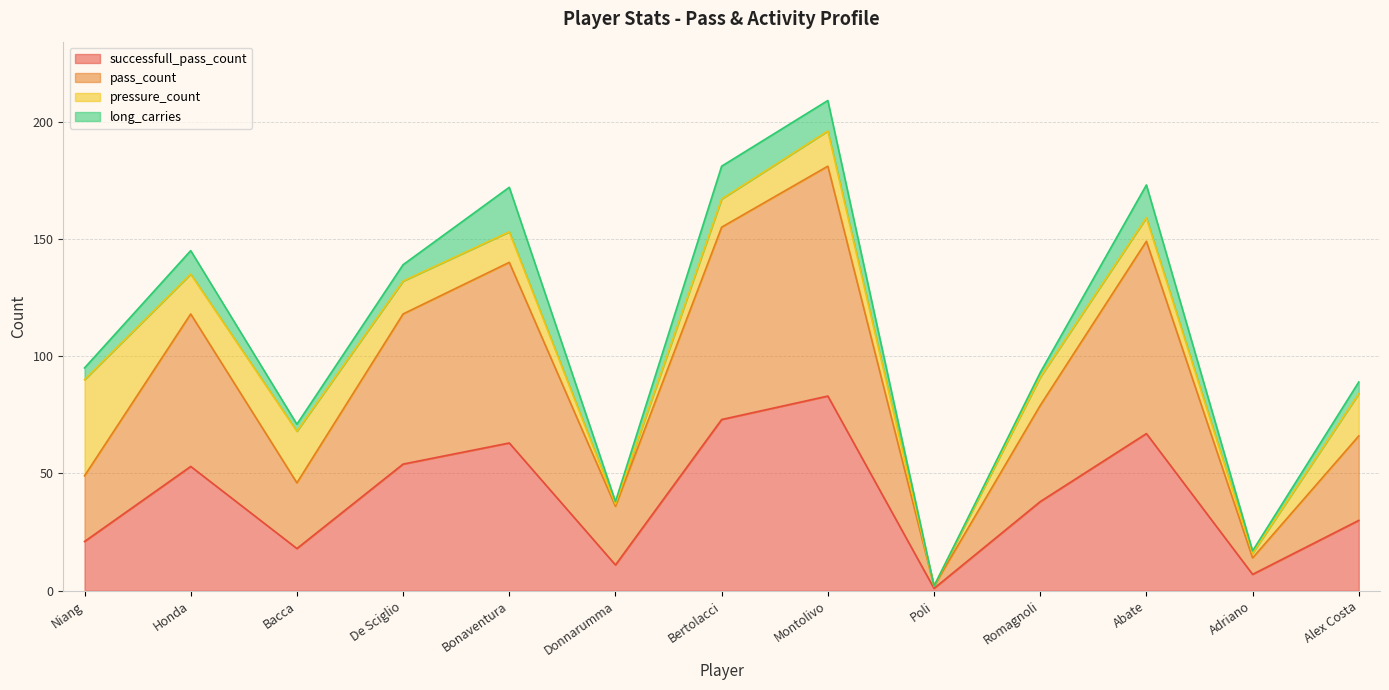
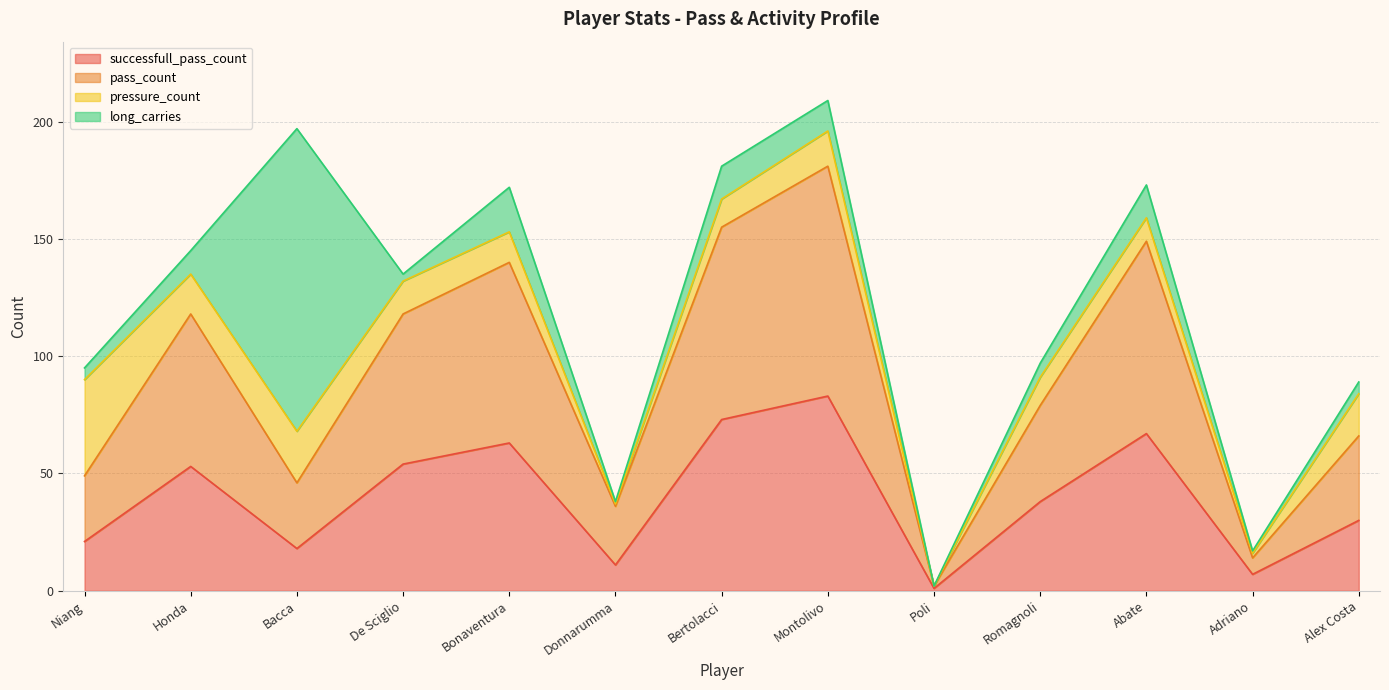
  {
    "pressure_count": {
      "Niang": 41,
      "Honda": 17,
      "Bacca": 22,
      "De Sciglio": 14,
      "Bonaventura": 13,
      "Bertolacci": 12,
      "Montolivo": 15,
      "Romagnoli": 12,
      "Abate": 10,
      "Alex Costa": 18
    },
    "long_carries": {
      "Niang": 5,
      "Honda": 10,
-     "Bacca": 3,
-     "De Sciglio": 7,
+     "Bacca": 129,
+     "De Sciglio": 3,
      "Bonaventura": 19,
      "Bertolacci": 14,
      "Montolivo": 13,
-     "Romagnoli": 2,
+     "Romagnoli": 6,
      "Abate": 14,
      "Alex Costa": 5
    }
  }
